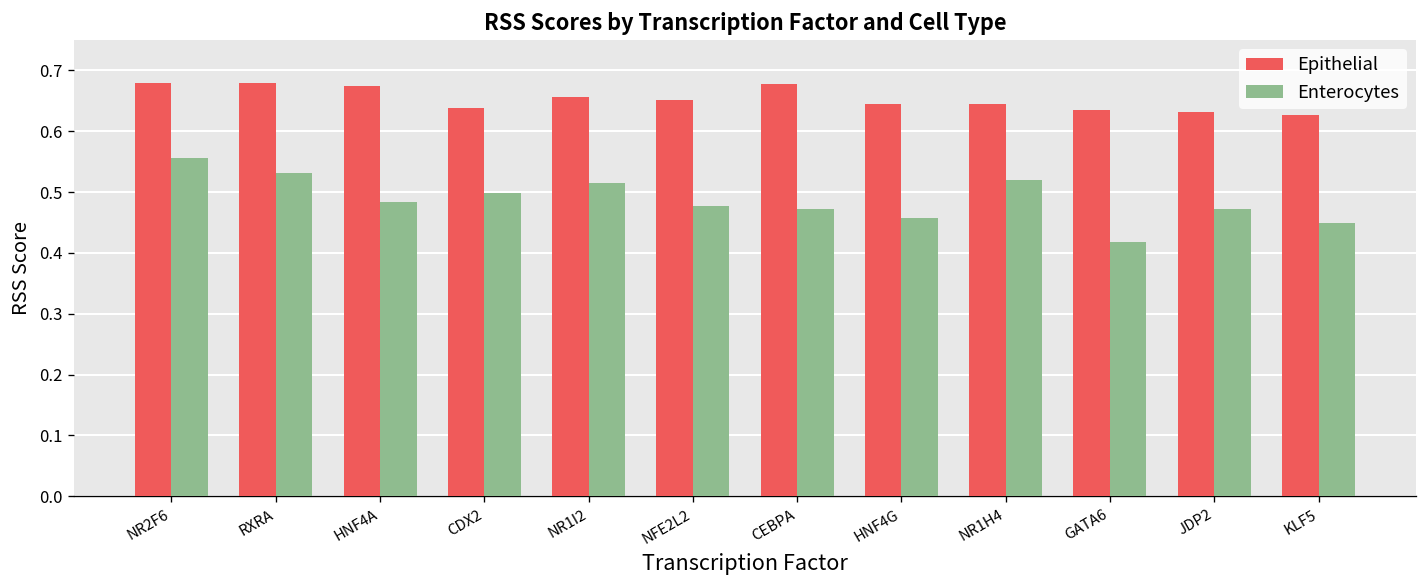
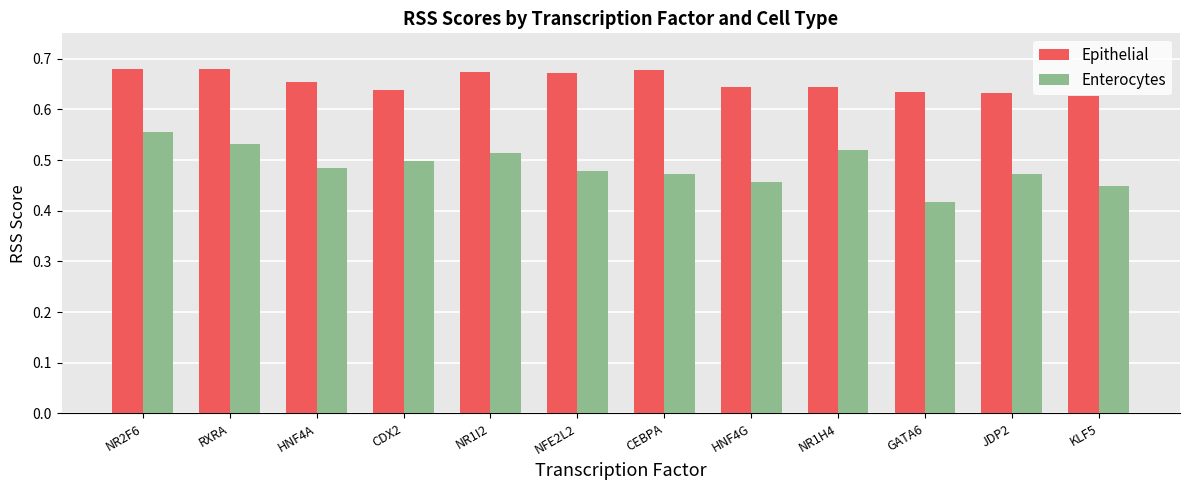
  {
    "Epithelial": {
      "NR2F6": 0.68,
      "RXRA": 0.68,
-     "HNF4A": 0.67,
+     "HNF4A": 0.65,
      "CDX2": 0.64,
-     "NR1I2": 0.66,
-     "NFE2L2": 0.65,
+     "NR1I2": 0.67,
+     "NFE2L2": 0.67,
      "CEBPA": 0.68,
      "HNF4G": 0.64,
      "NR1H4": 0.64,
      "GATA6": 0.63,
      "JDP2": 0.63,
      "KLF5": 0.63
    },
    "Enterocytes": {
      "NR2F6": 0.56,
      "RXRA": 0.53,
      "HNF4A": 0.48,
      "CDX2": 0.50,
      "NR1I2": 0.51,
      "NFE2L2": 0.48,
      "CEBPA": 0.47,
      "HNF4G": 0.46,
      "NR1H4": 0.52,
      "GATA6": 0.42,
      "JDP2": 0.47,
      "KLF5": 0.45
    }
  }
